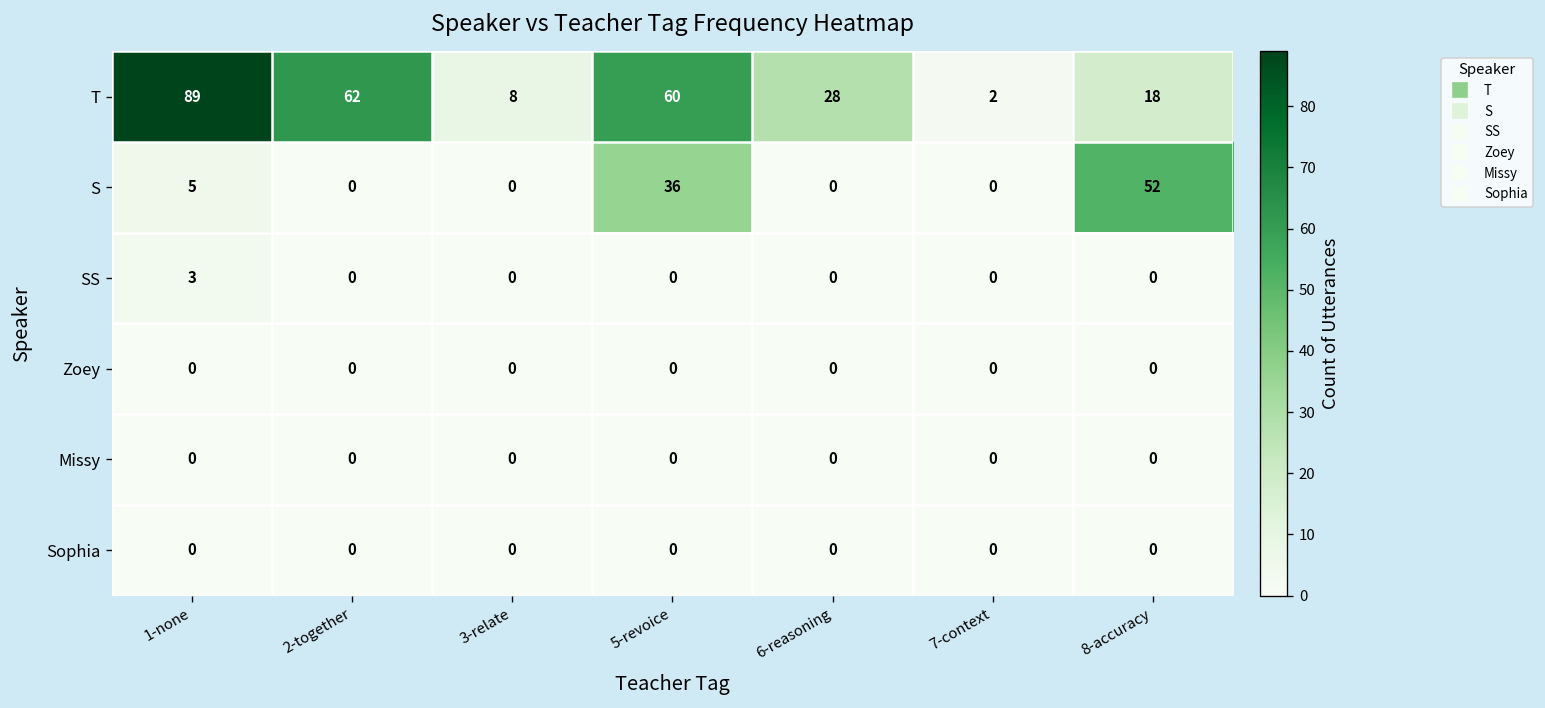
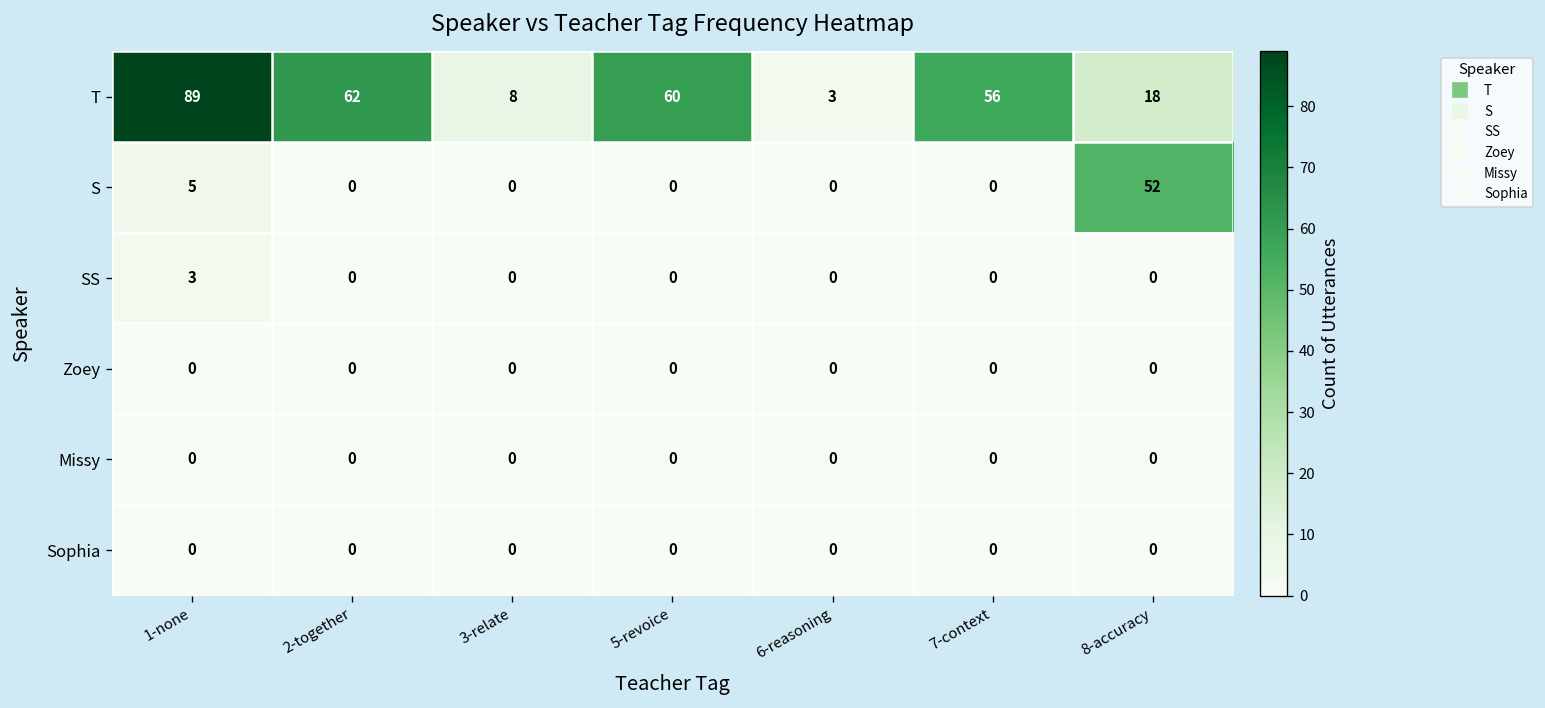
  {
    "T": {
      "1-none": 89,
      "2-together": 62,
      "3-relate": 8,
      "5-revoice": 60,
-     "6-reasoning": 28,
-     "7-context": 2,
+     "6-reasoning": 3,
+     "7-context": 56,
      "8-accuracy": 18
    },
    "S": {
      "1-none": 5,
      "2-together": 0,
      "3-relate": 0,
-     "5-revoice": 36,
+     "5-revoice": 0,
      "6-reasoning": 0,
      "7-context": 0,
      "8-accuracy": 52
    },
    "SS": {
      "1-none": 3,
      "2-together": 0,
      "3-relate": 0,
      "5-revoice": 0,
      "6-reasoning": 0,
      "7-context": 0,
      "8-accuracy": 0
    },
    "Zoey": {
      "1-none": 0,
      "2-together": 0,
      "3-relate": 0,
      "5-revoice": 0,
      "6-reasoning": 0,
      "7-context": 0,
      "8-accuracy": 0
    },
    "Missy": {
      "1-none": 0,
      "2-together": 0,
      "3-relate": 0,
      "5-revoice": 0,
      "6-reasoning": 0,
      "7-context": 0,
      "8-accuracy": 0
    },
    "Sophia": {
      "1-none": 0,
      "2-together": 0,
      "3-relate": 0,
      "5-revoice": 0,
      "6-reasoning": 0,
      "7-context": 0,
      "8-accuracy": 0
    }
  }
